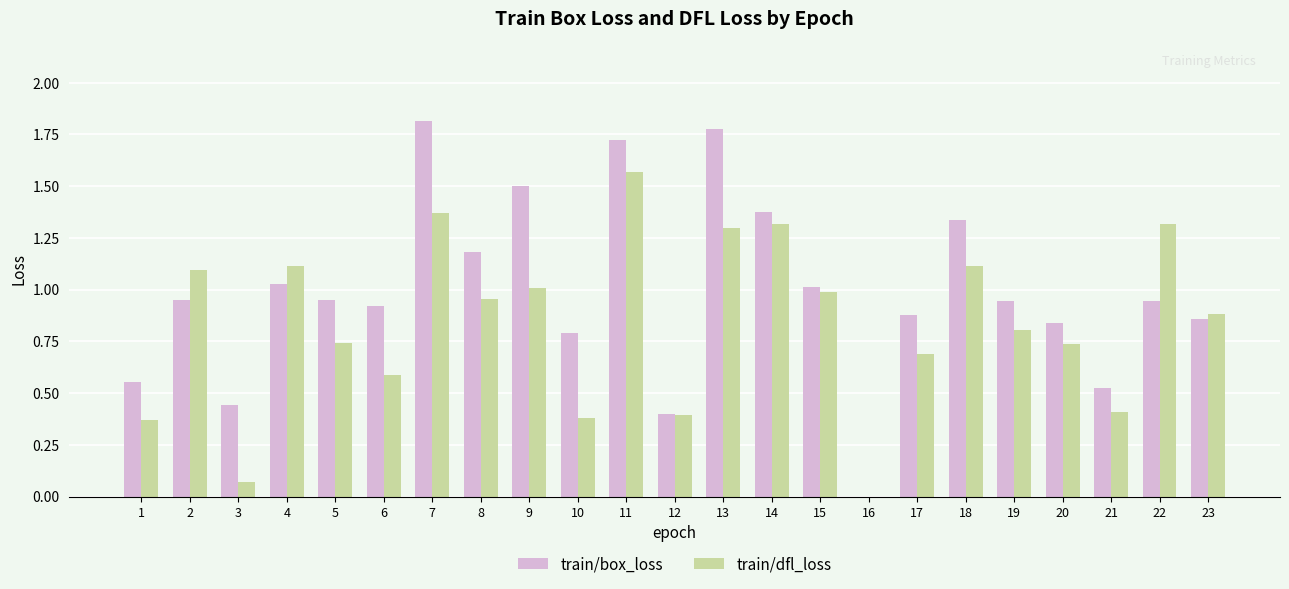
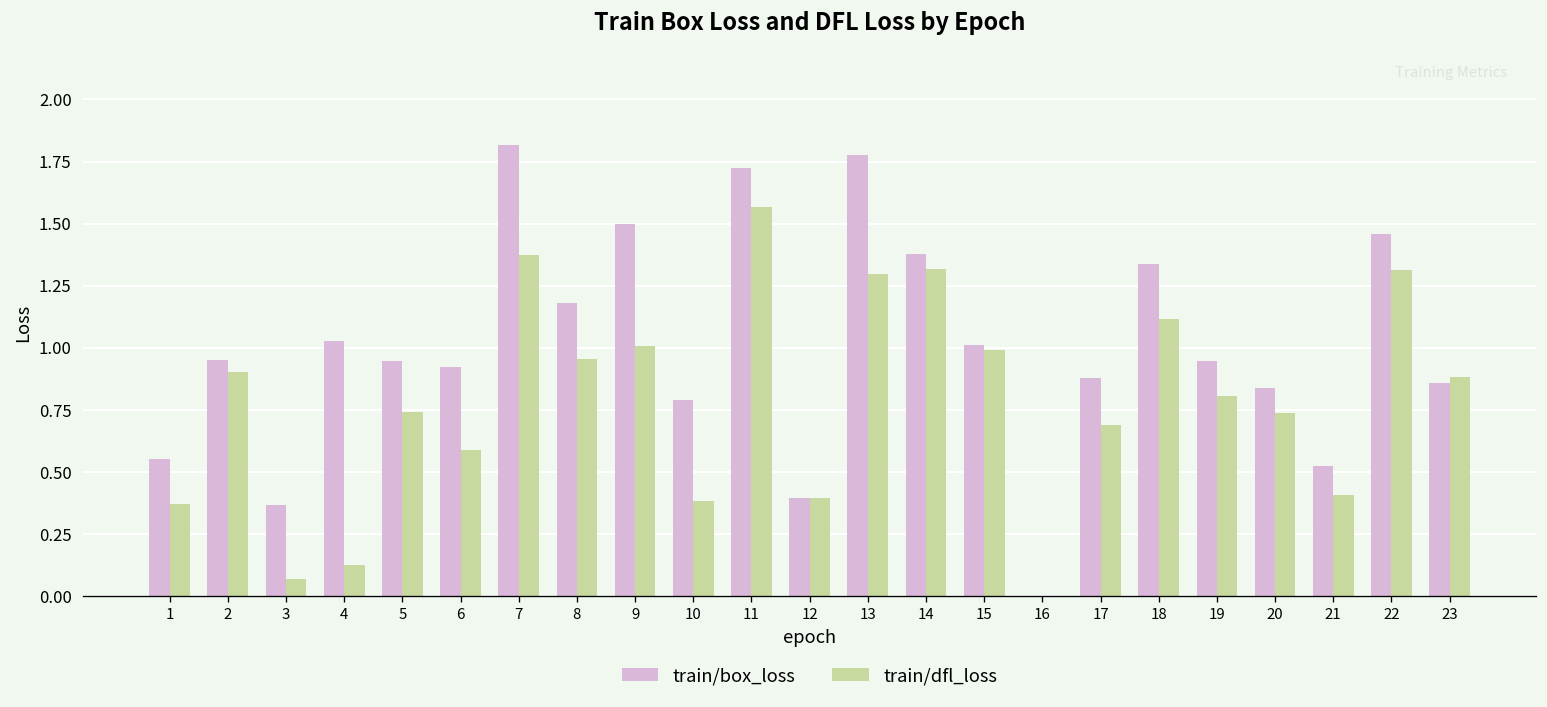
  {
    "train/box_loss": {
      "1": 0.55,
      "2": 0.95,
-     "3": 0.44,
+     "3": 0.37,
      "4": 1.03,
      "5": 0.95,
      "6": 0.92,
      "7": 1.82,
      "8": 1.18,
      "9": 1.50,
      "10": 0.79,
      "11": 1.73,
      "12": 0.40,
      "13": 1.78,
      "14": 1.38,
      "15": 1.01,
      "16": 0.00,
      "17": 0.88,
      "18": 1.34,
      "19": 0.95,
      "20": 0.84,
      "21": 0.52,
-     "22": 0.94,
+     "22": 1.46,
      "23": 0.86
    },
    "train/dfl_loss": {
      "1": 0.37,
-     "2": 1.10,
+     "2": 0.90,
      "3": 0.07,
-     "4": 1.11,
+     "4": 0.13,
      "5": 0.74,
      "6": 0.59,
      "7": 1.37,
      "8": 0.95,
      "9": 1.01,
      "10": 0.38,
      "11": 1.57,
      "12": 0.40,
      "13": 1.30,
      "14": 1.32,
      "15": 0.99,
      "16": 0.00,
      "17": 0.69,
      "18": 1.12,
      "19": 0.81,
      "20": 0.74,
      "21": 0.41,
      "22": 1.32,
      "23": 0.88
    }
  }
